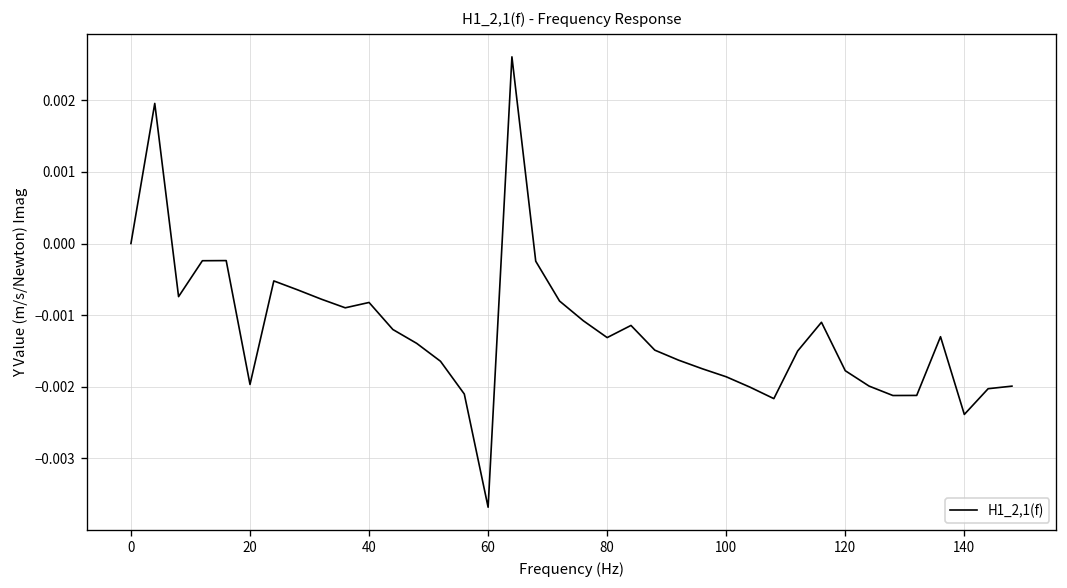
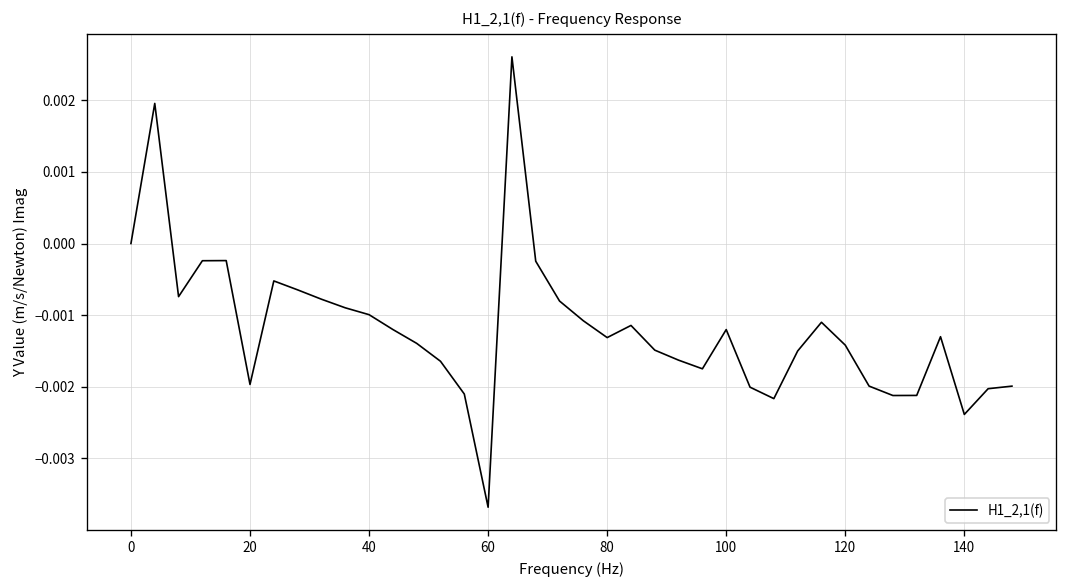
  {
    "0": 0.0000,
    "20": -0.0020,
-   "40": -0.0008,
+   "40": -0.0010,
    "60": -0.0037,
    "80": -0.0013,
-   "100": -0.0019,
-   "120": -0.0018,
+   "100": -0.0012,
+   "120": -0.0014,
    "140": -0.0024
  }
